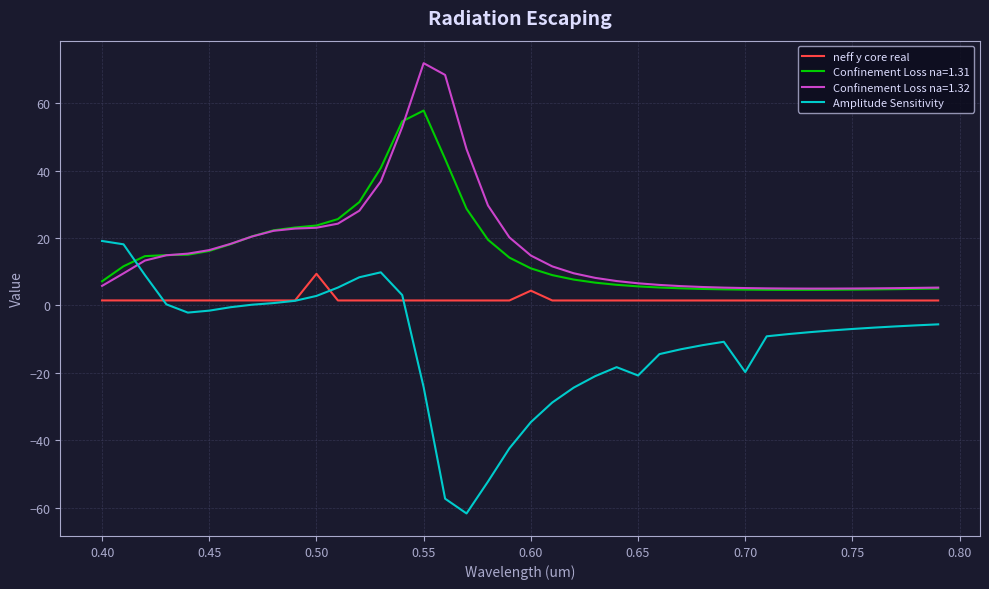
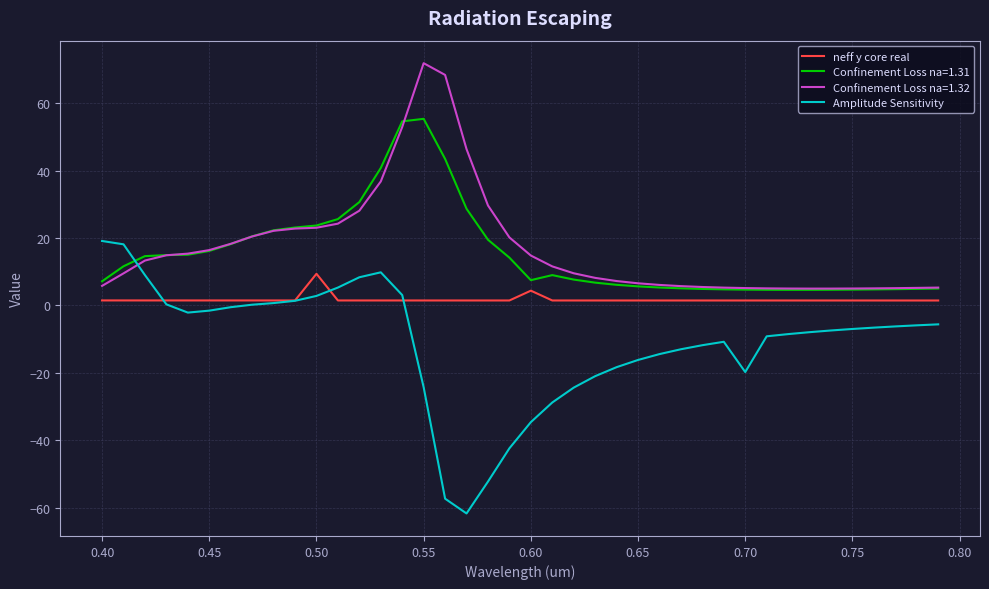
  {
    "neff y core real": {
      "0.40": 1,
      "0.45": 1,
      "0.50": 9,
      "0.55": 1,
      "0.60": 4,
      "0.65": 1,
      "0.70": 1,
      "0.75": 1
    },
    "Confinement Loss na=1.31": {
      "0.40": 7,
-     "0.55": 58,
-     "0.60": 11,
+     "0.55": 55,
+     "0.60": 7,
      "0.65": 6
    },
    "Confinement Loss na=1.32": {
      "0.40": 6,
      "0.55": 72,
      "0.60": 15,
      "0.65": 7
    },
    "Amplitude Sensitivity": {
      "0.40": 19,
      "0.45": -2,
      "0.50": 3,
      "0.55": -24,
      "0.60": -35,
-     "0.65": -21,
+     "0.65": -16,
      "0.70": -20,
      "0.75": -7
    }
  }
